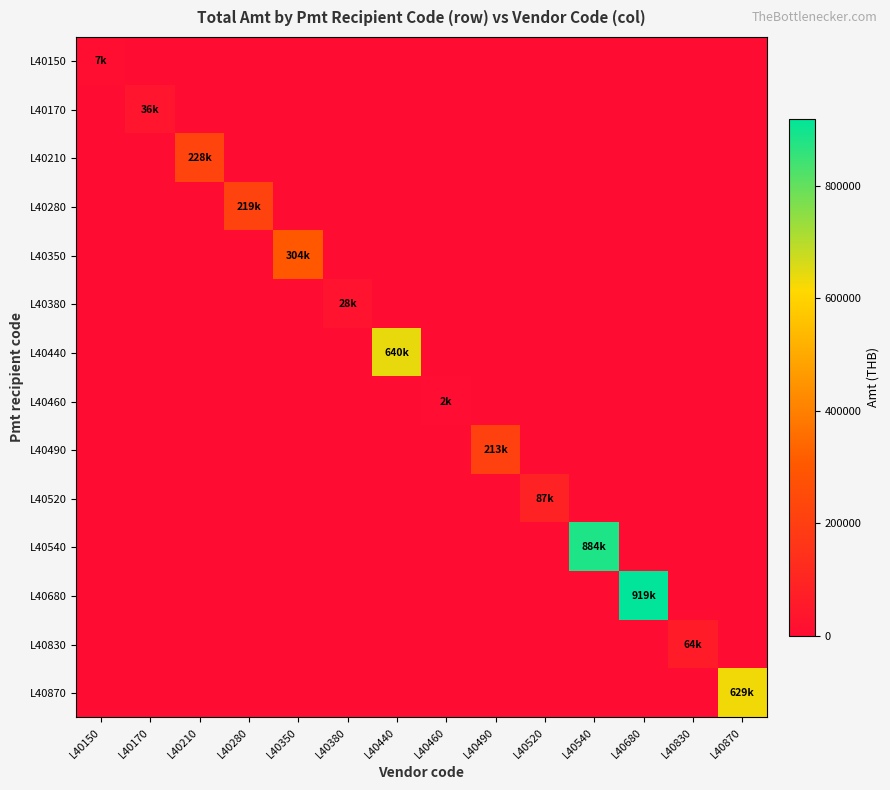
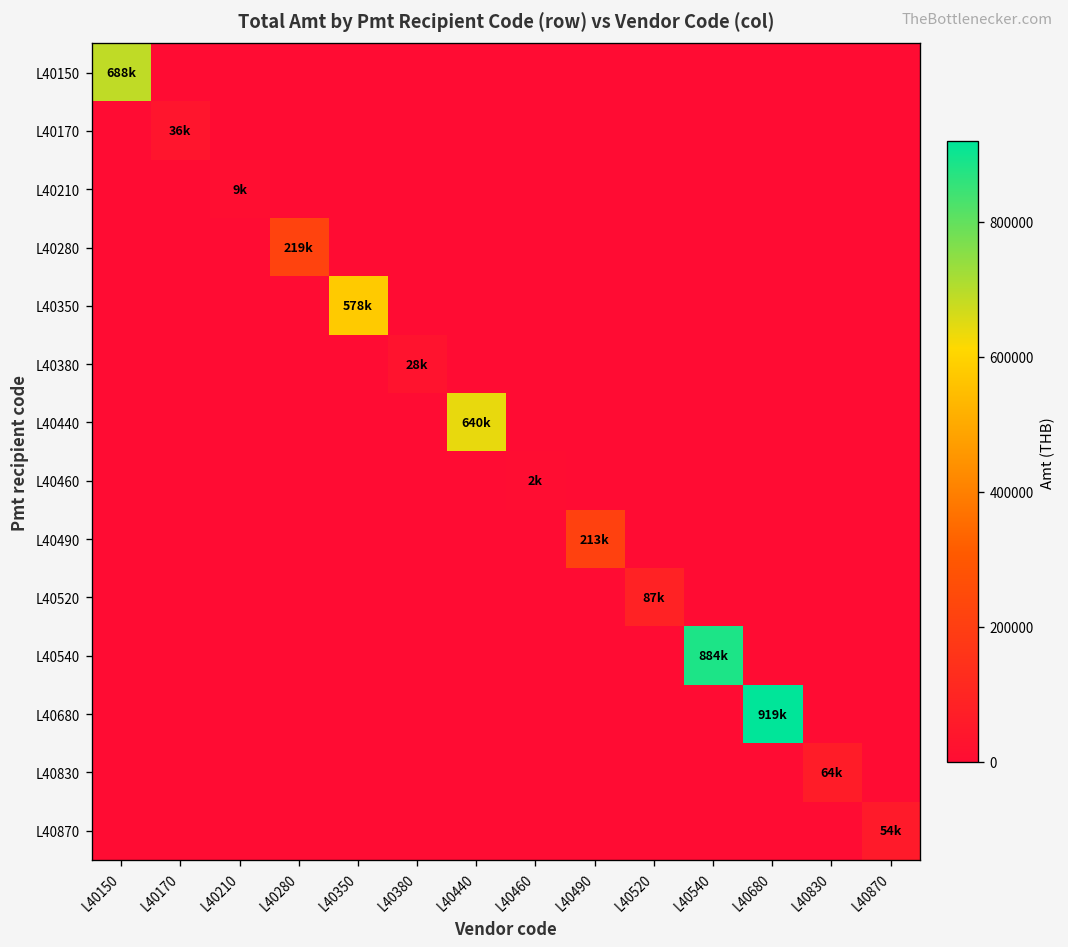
  {
    "L40150": {
-     "L40150": "7k"
+     "L40150": "688k"
    },
    "L40170": {
      "L40170": "36k"
    },
    "L40210": {
-     "L40210": "228k"
+     "L40210": "9k"
    },
    "L40280": {
      "L40280": "219k"
    },
    "L40350": {
-     "L40350": "304k"
+     "L40350": "578k"
    },
    "L40380": {
      "L40380": "28k"
    },
    "L40440": {
      "L40440": "640k"
    },
    "L40460": {
      "L40460": "2k"
    },
    "L40490": {
      "L40490": "213k"
    },
    "L40520": {
      "L40520": "87k"
    },
    "L40540": {
      "L40540": "884k"
    },
    "L40680": {
      "L40680": "919k"
    },
    "L40830": {
      "L40830": "64k"
    },
    "L40870": {
-     "L40870": "629k"
+     "L40870": "54k"
    }
  }
